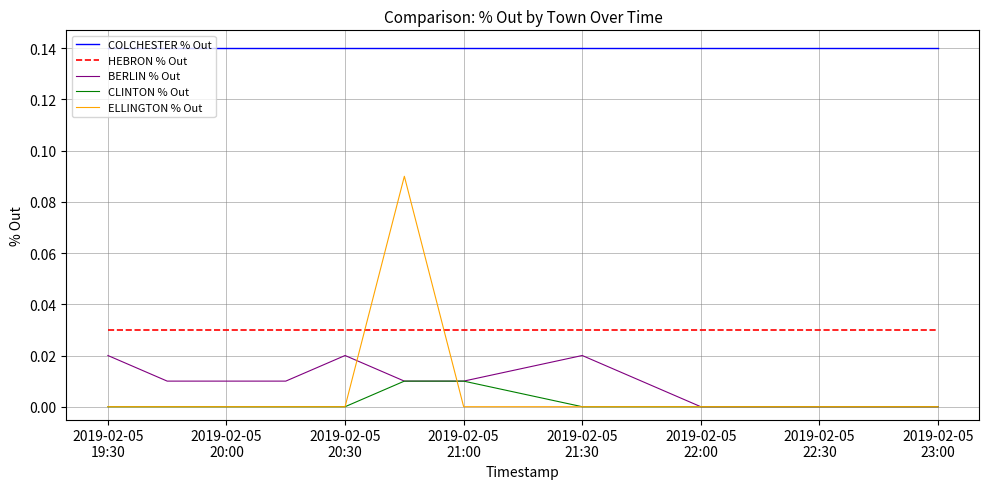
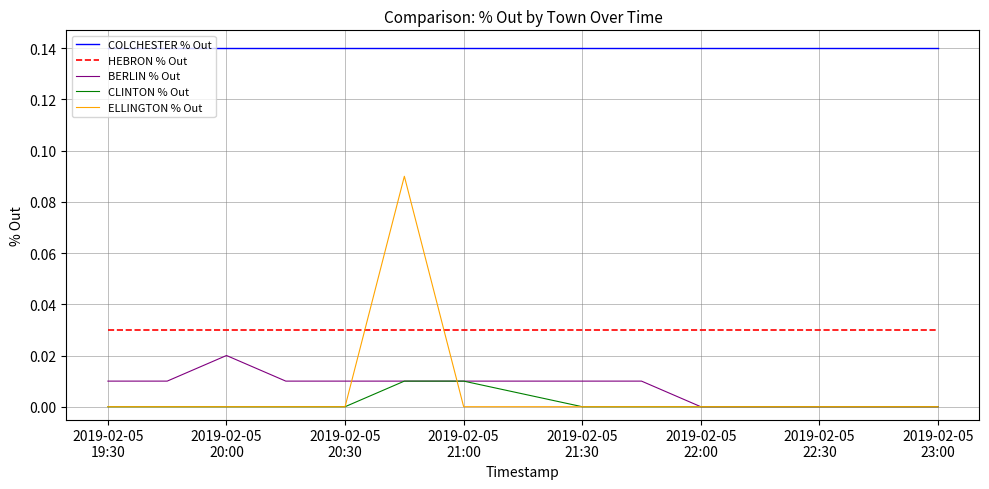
  {
    "COLCHESTER % Out": {
      "2019-02-05 20:00": 0.14,
      "2019-02-05 20:30": 0.14,
      "2019-02-05 21:00": 0.14,
      "2019-02-05 21:30": 0.14,
      "2019-02-05 22:00": 0.14,
      "2019-02-05 22:30": 0.14,
      "2019-02-05 23:00": 0.14
    },
    "HEBRON % Out": {
      "2019-02-05 19:30": 0.03,
      "2019-02-05 20:00": 0.03,
      "2019-02-05 20:30": 0.03,
      "2019-02-05 21:00": 0.03,
      "2019-02-05 21:30": 0.03,
      "2019-02-05 22:00": 0.03,
      "2019-02-05 22:30": 0.03,
      "2019-02-05 23:00": 0.03
    },
    "BERLIN % Out": {
-     "2019-02-05 19:30": 0.02,
-     "2019-02-05 20:00": 0.01,
-     "2019-02-05 20:30": 0.02,
-     "2019-02-05 21:30": 0.02
+     "2019-02-05 19:30": 0.01,
+     "2019-02-05 20:00": 0.02,
+     "2019-02-05 20:30": 0.01,
+     "2019-02-05 21:30": 0.01
    },
    "ELLINGTON % Out": {
      "2019-02-05 21:00": 0.00
    }
  }
